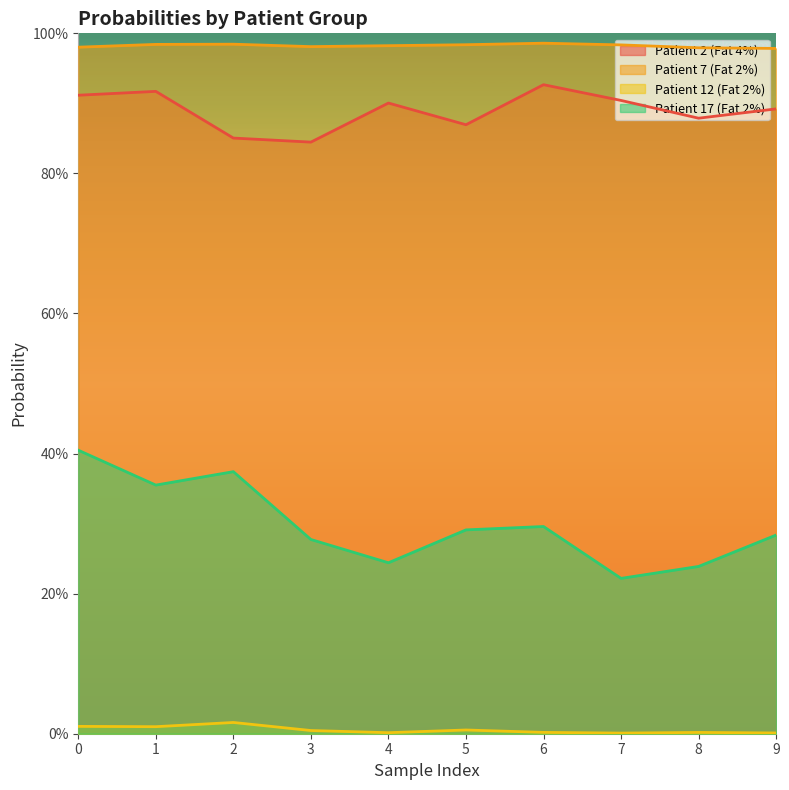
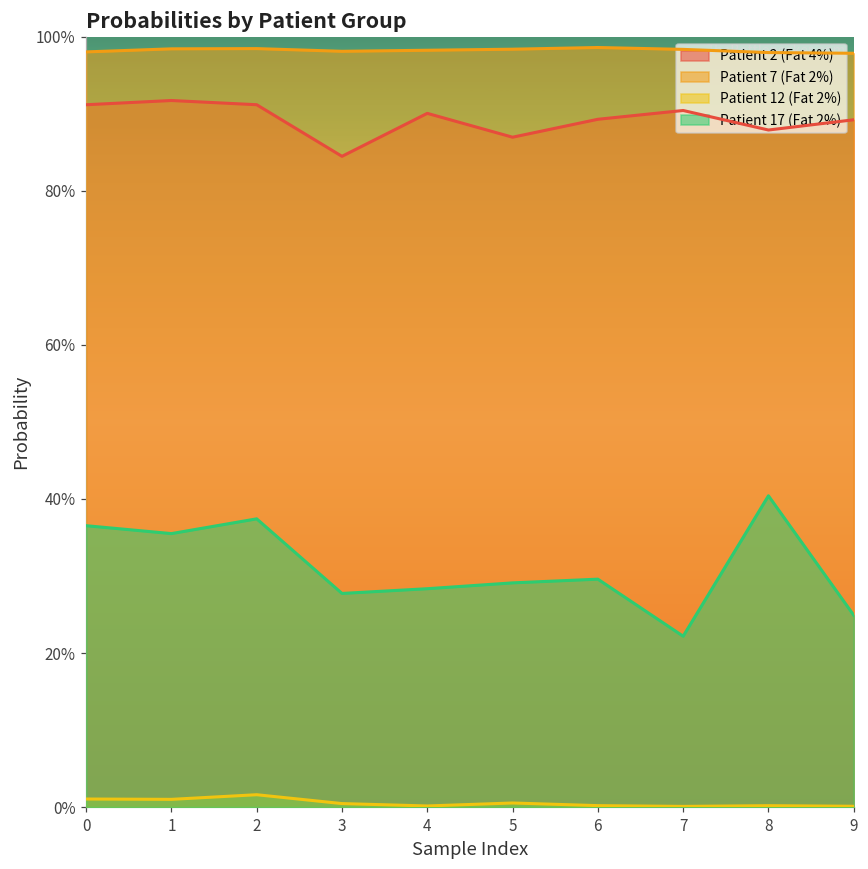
  {
    "Patient 2 (Fat 4%)": {
      "0": "91%",
      "1": "92%",
-     "2": "85%",
+     "2": "91%",
      "3": "84%",
      "4": "90%",
      "5": "87%",
-     "6": "93%",
+     "6": "89%",
      "9": "89%"
    },
    "Patient 17 (Fat 2%)": {
-     "0": "40%",
+     "0": "37%",
      "1": "35%",
      "2": "37%",
      "3": "28%",
-     "4": "24%",
+     "4": "28%",
      "5": "29%",
      "6": "30%",
      "7": "22%",
-     "8": "24%",
-     "9": "28%"
+     "8": "40%",
+     "9": "25%"
    }
  }
